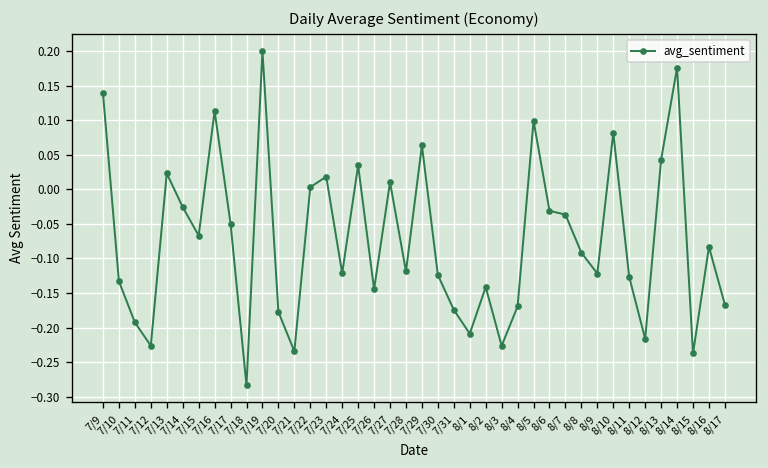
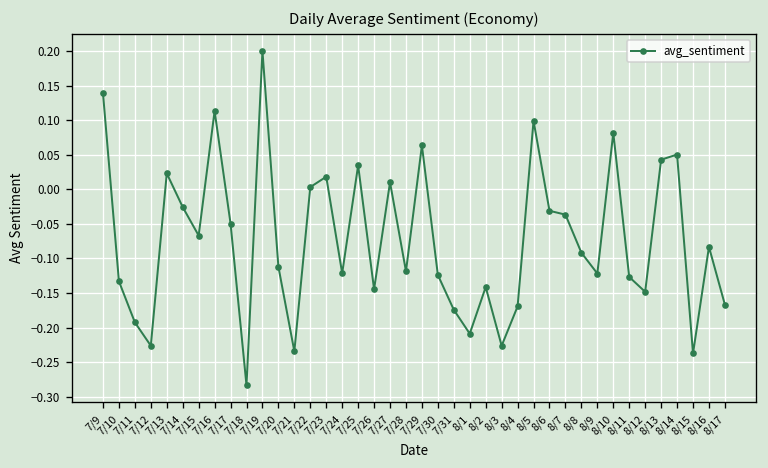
  {
    "7/9": 0.14,
    "7/10": -0.13,
    "7/11": -0.19,
    "7/12": -0.23,
    "7/13": 0.02,
    "7/14": -0.03,
    "7/15": -0.07,
    "7/16": 0.11,
    "7/17": -0.05,
    "7/18": -0.28,
    "7/19": 0.20,
-   "7/20": -0.18,
+   "7/20": -0.11,
    "7/21": -0.23,
    "7/22": 0.00,
    "7/23": 0.02,
    "7/24": -0.12,
    "7/25": 0.03,
    "7/26": -0.14,
    "7/27": 0.01,
    "7/28": -0.12,
    "7/29": 0.06,
    "7/30": -0.12,
    "7/31": -0.17,
    "8/1": -0.21,
    "8/2": -0.14,
    "8/3": -0.23,
    "8/4": -0.17,
    "8/5": 0.10,
    "8/6": -0.03,
    "8/7": -0.04,
    "8/8": -0.09,
    "8/9": -0.12,
    "8/10": 0.08,
    "8/11": -0.13,
-   "8/12": -0.22,
+   "8/12": -0.15,
    "8/13": 0.04,
-   "8/14": 0.18,
+   "8/14": 0.05,
    "8/15": -0.24,
    "8/16": -0.08,
    "8/17": -0.17
  }
